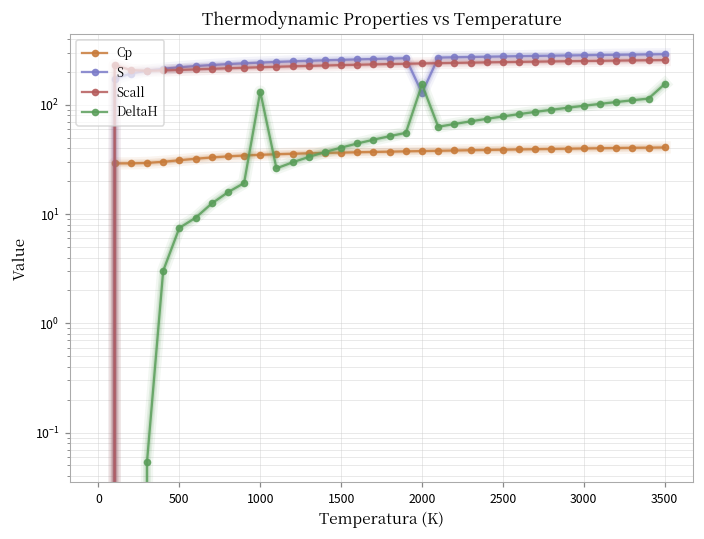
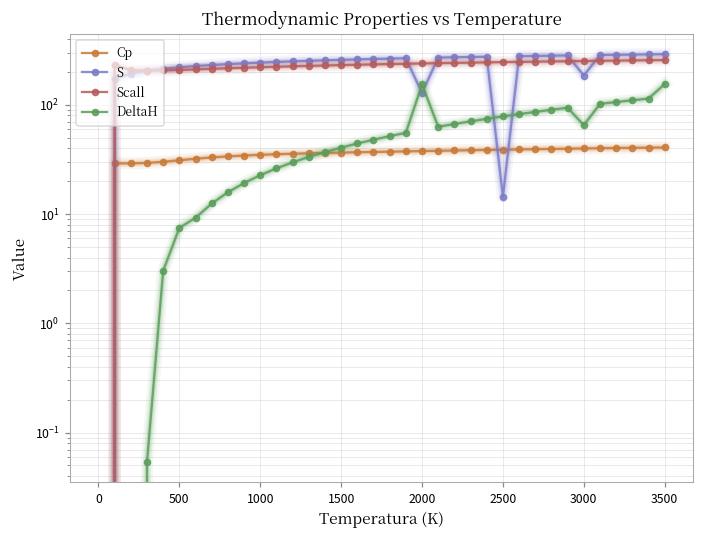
  {
    "S": {
      "1000": 240,
      "1500": 260,
      "2000": 130,
-     "2500": 280,
-     "3000": 280,
+     "2500": 14,
+     "3000": 190,
      "3500": 290
    },
    "DeltaH": {
      "500": 7,
-     "1000": 130,
+     "1000": 23,
      "1500": 41,
      "2000": 150,
      "2500": 80,
-     "3000": 100,
+     "3000": 70,
      "3500": 150
    }
  }
